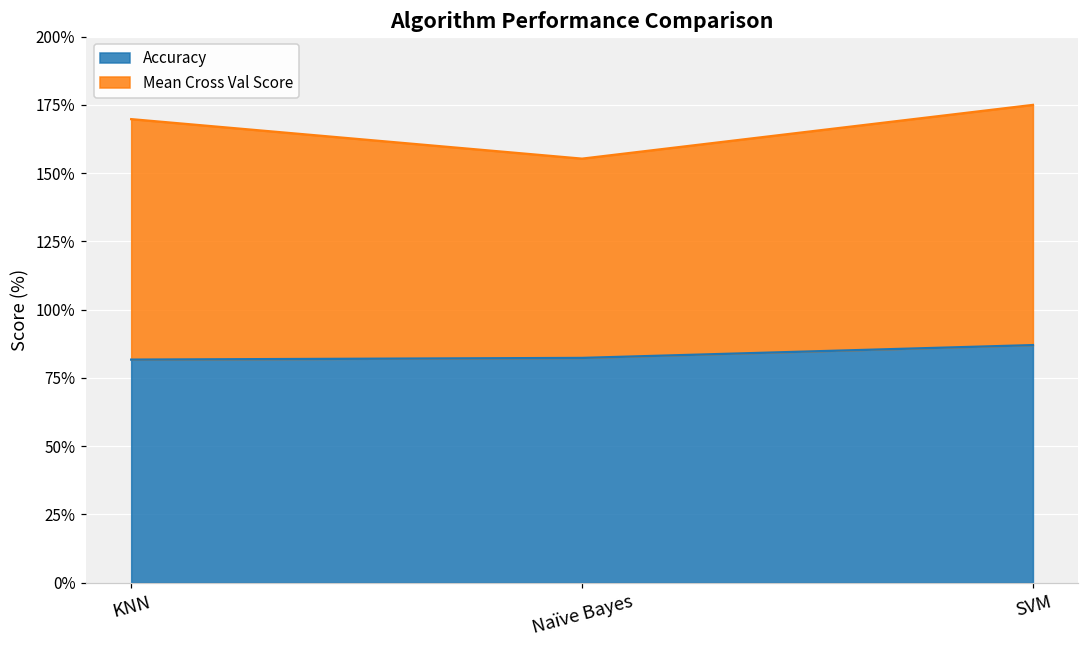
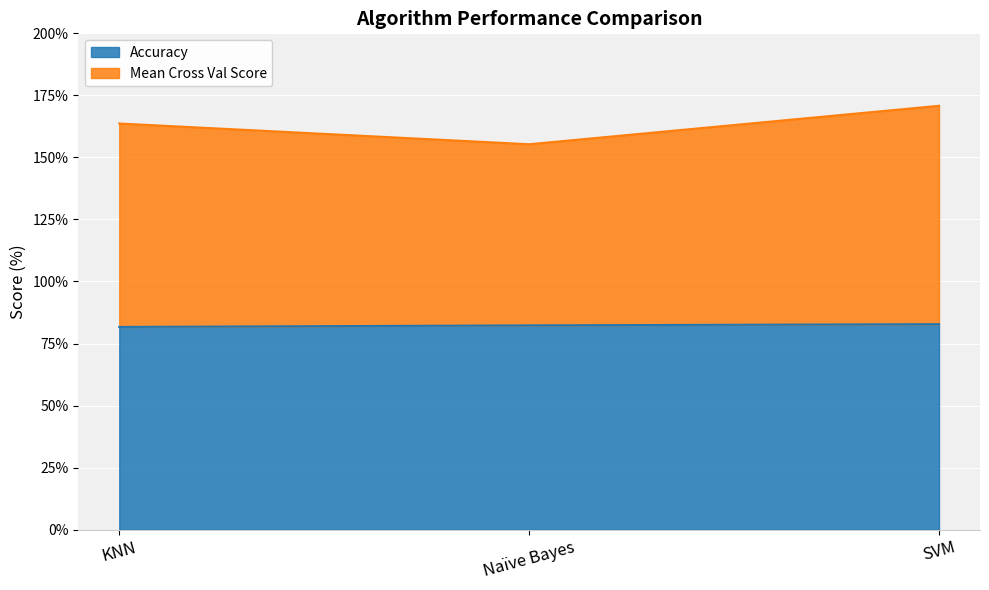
  {
    "Accuracy": {
      "KNN": "82%",
      "Naïve Bayes": "82%",
-     "SVM": "87%"
+     "SVM": "83%"
    },
    "Mean Cross Val Score": {
-     "KNN": "88%",
+     "KNN": "82%",
      "Naïve Bayes": "73%",
      "SVM": "88%"
    }
  }
